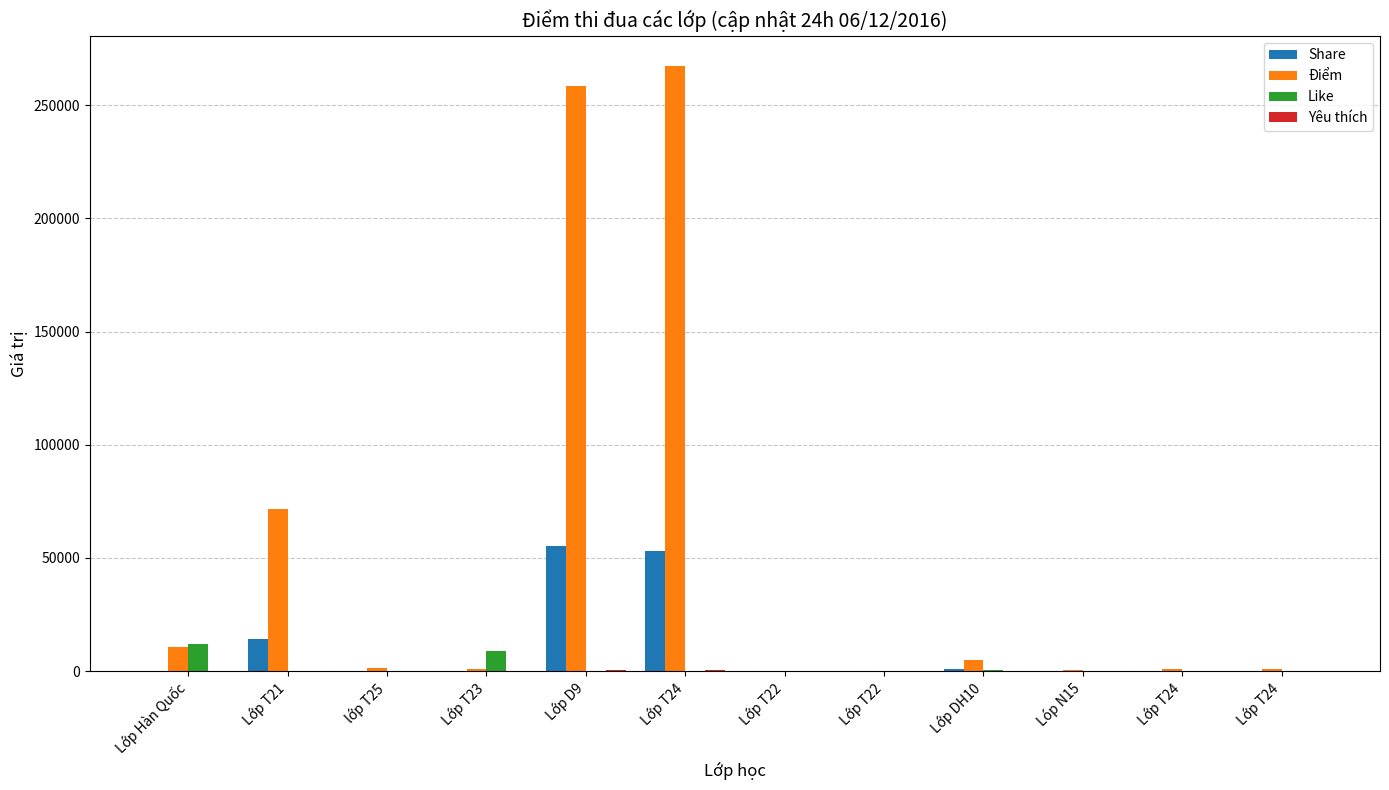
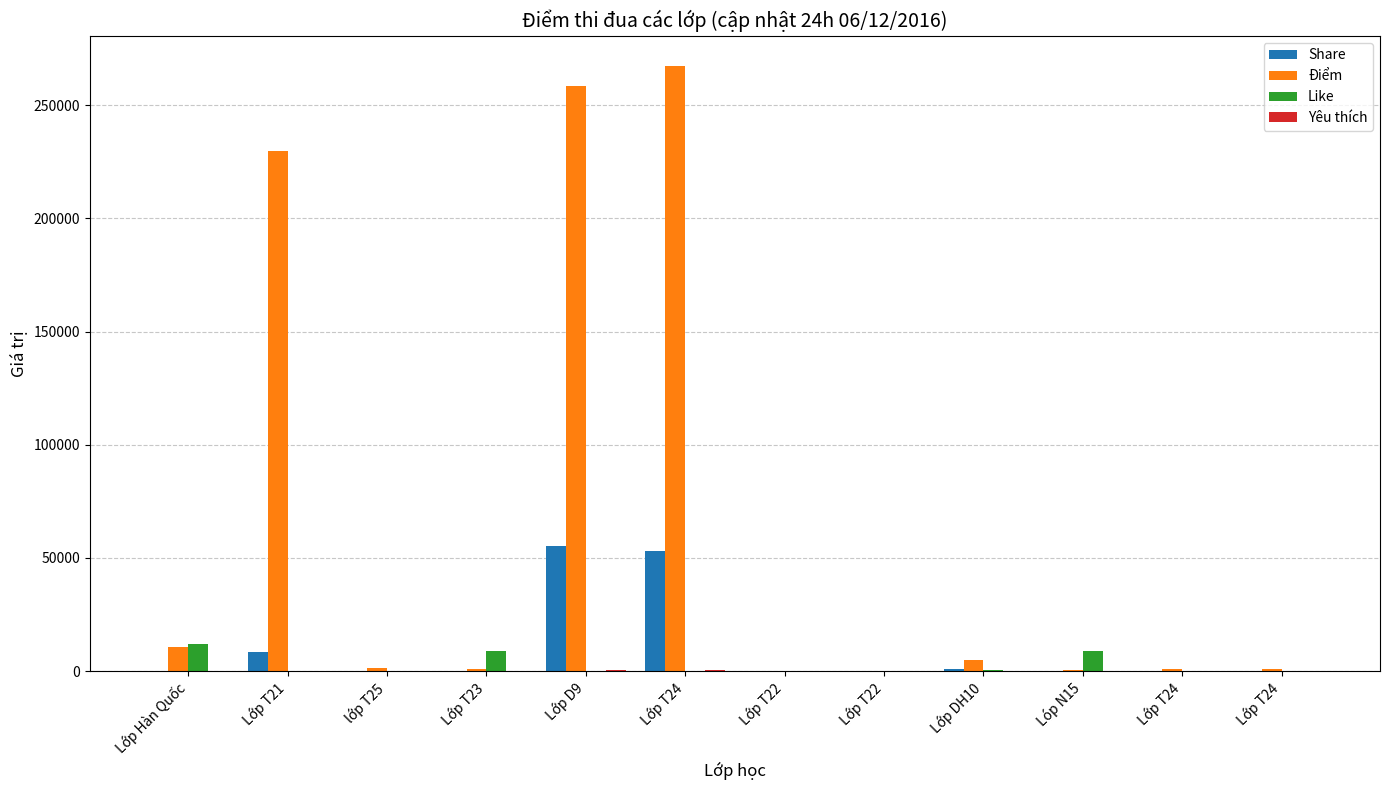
  {
    "Share": {
-     "Lớp T21": 14000,
+     "Lớp T21": 8000,
      "Lớp D9": 55000
    },
    "Điểm": {
      "Lớp Hàn Quốc": 10000,
-     "Lớp T21": 72000,
+     "Lớp T21": 230000,
      "lớp T25": 1000,
      "Lớp D9": 259000,
      "Lớp DH10": 5000
    },
    "Like": {
      "Lớp Hàn Quốc": 12000,
      "Lớp T23": 9000,
-     "Lóp N15": 0
+     "Lóp N15": 9000
    }
  }
